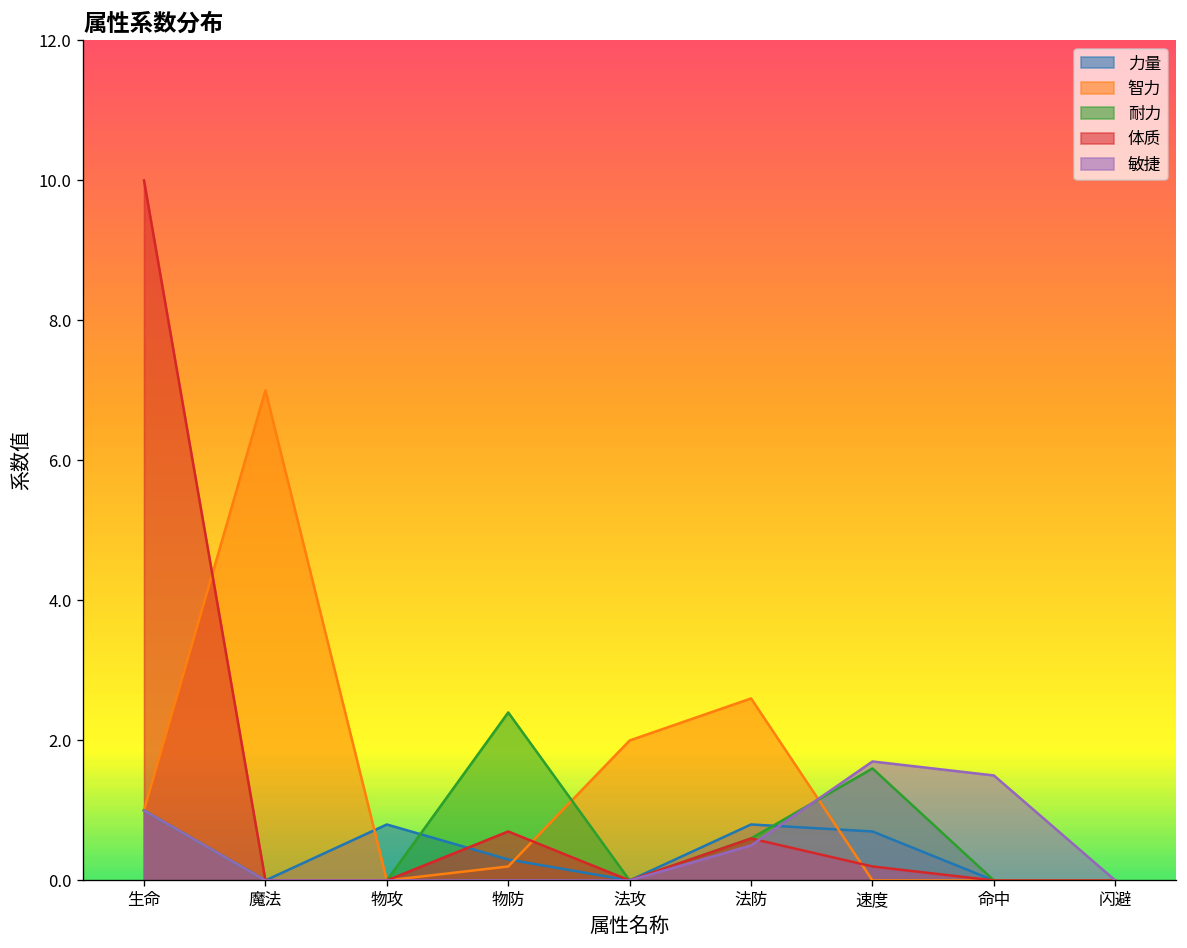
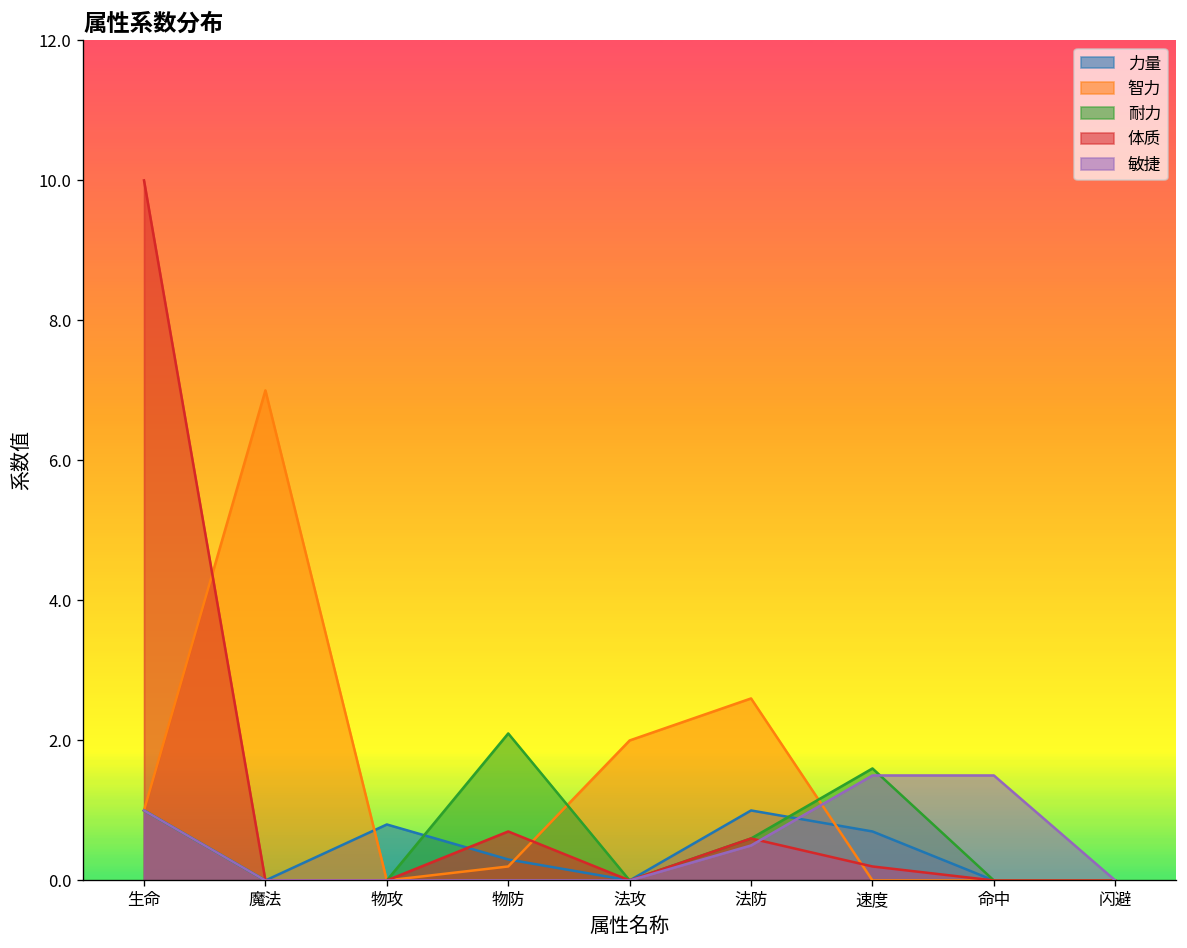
  {
    "力量": {
      "物攻": 0.8,
      "物防": 0.3,
-     "法防": 0.8,
+     "法防": 1.0,
      "速度": 0.7
    },
    "智力": {
      "魔法": 7.0,
      "物防": 0.2,
      "法攻": 2.0,
      "法防": 2.6,
      "速度": 0.0
    },
    "耐力": {
-     "物防": 2.4,
+     "物防": 2.1,
      "速度": 1.6
    },
    "体质": {
      "生命": 10.0,
      "物防": 0.7,
      "速度": 0.2
    },
    "敏捷": {
      "物防": 0.0,
      "法防": 0.5,
-     "速度": 1.7,
+     "速度": 1.5,
      "命中": 1.5
    }
  }
